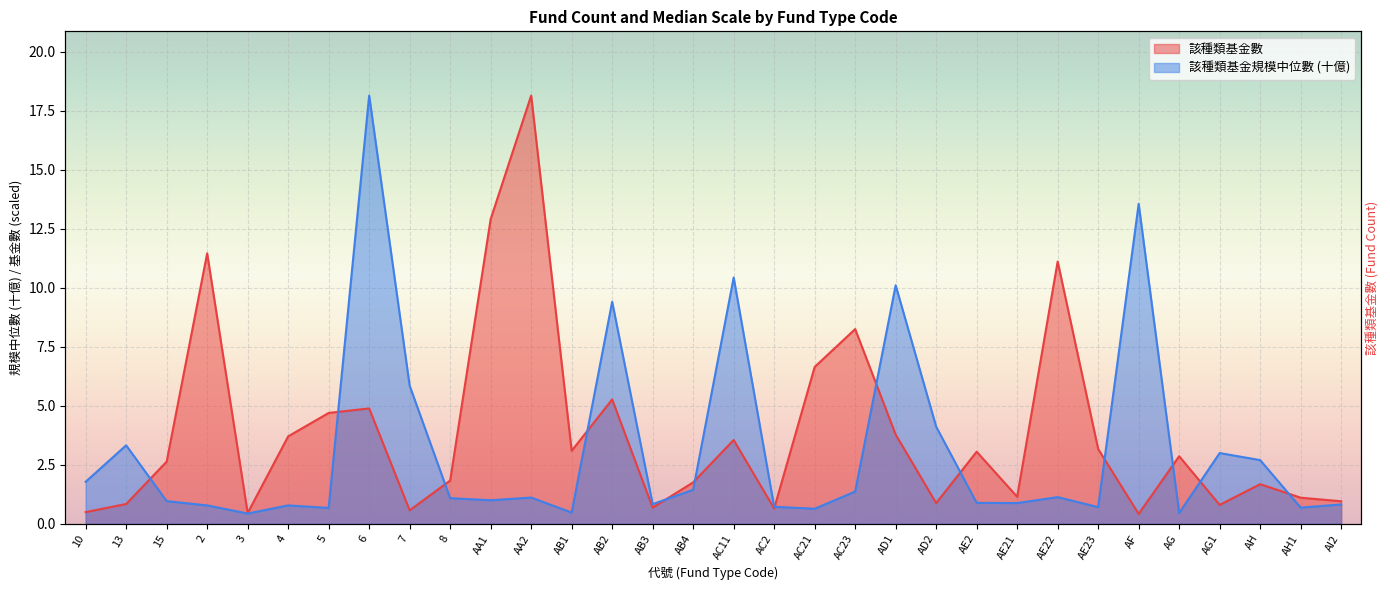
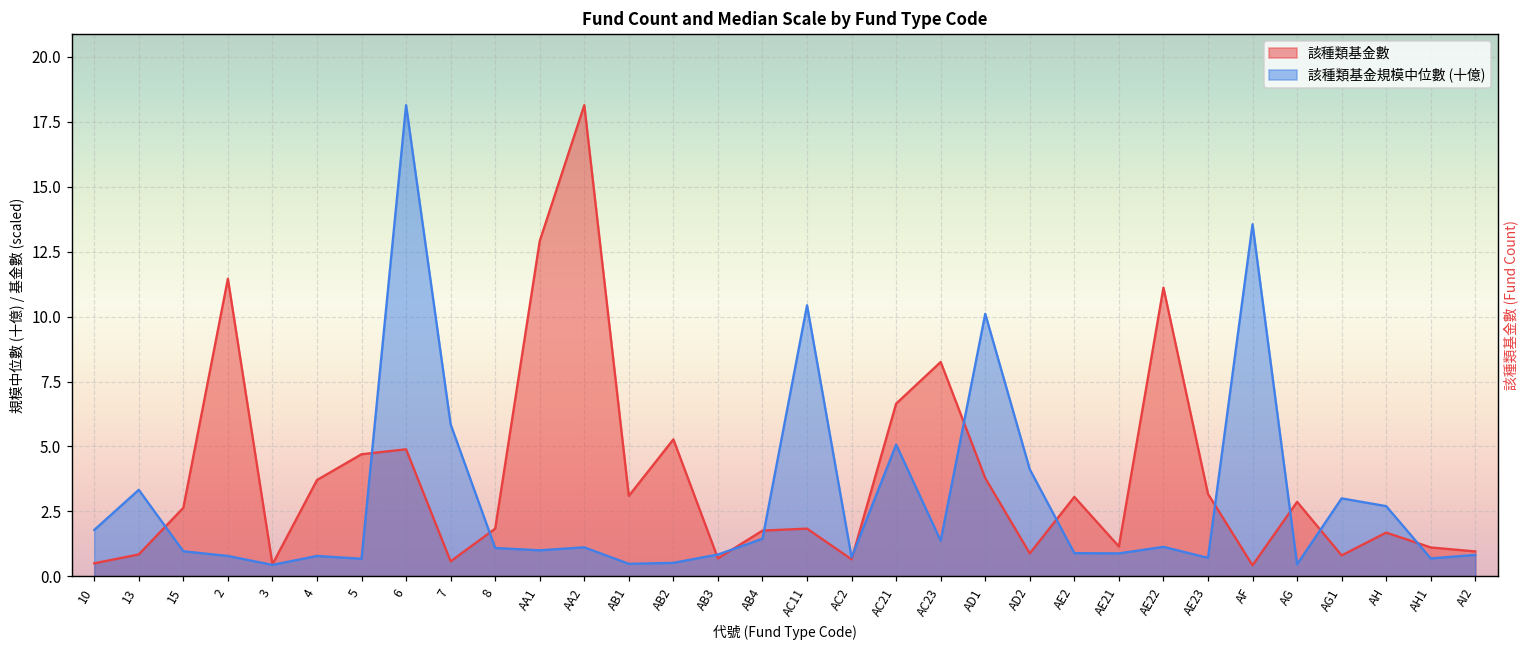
  {
    "該種類基金數": {
      "10": 0.5,
      "13": 0.8,
      "15": 2.6,
      "2": 11.5,
      "4": 3.7,
      "5": 4.7,
      "6": 4.9,
      "7": 0.6,
      "8": 1.8,
      "AA1": 12.9,
      "AA2": 18.1,
      "AB1": 3.1,
      "AB2": 5.3,
      "AB3": 0.7,
      "AB4": 1.8,
-     "AC11": 3.6,
+     "AC11": 1.8,
      "AC21": 6.6,
      "AC23": 8.3,
      "AD1": 3.8,
      "AD2": 0.9,
      "AE2": 3.1,
      "AE21": 1.1,
      "AE22": 11.1,
      "AE23": 3.2,
      "AF": 0.4,
      "AG": 2.9,
      "AG1": 0.8,
      "AH": 1.7,
      "AH1": 1.1,
      "AI2": 1.0
    },
    "該種類基金規模中位數 (十億)": {
      "10": 1.8,
      "13": 3.3,
      "15": 1.0,
      "2": 0.8,
      "4": 0.8,
      "5": 0.7,
      "6": 18.1,
      "7": 5.9,
      "8": 1.1,
      "AA1": 1.0,
      "AA2": 1.1,
      "AB1": 0.5,
-     "AB2": 9.4,
+     "AB2": 0.5,
      "AB3": 0.8,
      "AB4": 1.4,
      "AC11": 10.4,
-     "AC21": 0.6,
+     "AC21": 5.1,
      "AC23": 1.4,
      "AD1": 10.1,
      "AD2": 4.1,
      "AE2": 0.9,
      "AE21": 0.9,
      "AE22": 1.1,
      "AE23": 0.7,
      "AF": 13.6,
      "AG": 0.5,
      "AG1": 3.0,
      "AH": 2.7,
      "AH1": 0.7,
      "AI2": 0.8
    }
  }
